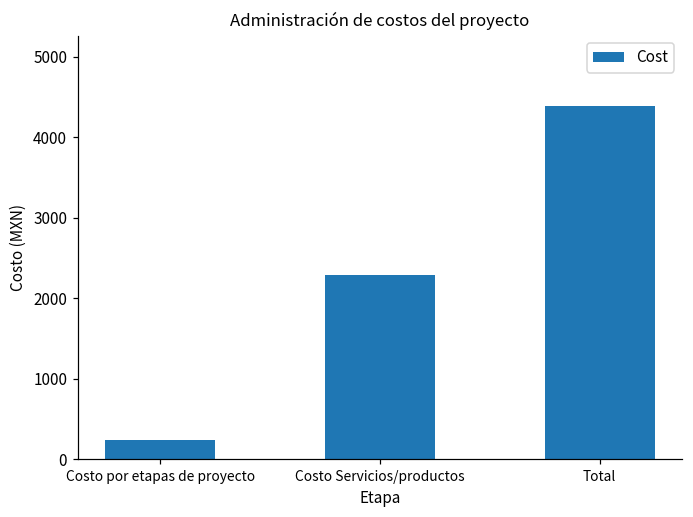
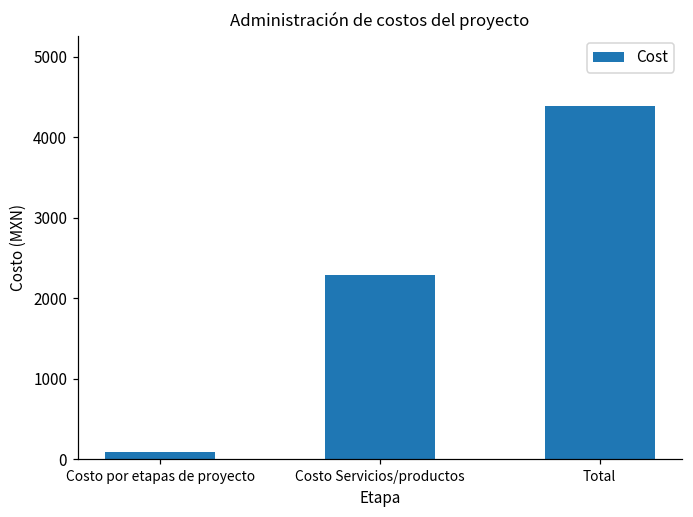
  {
-   "Costo por etapas de proyecto": 200,
+   "Costo por etapas de proyecto": 100,
    "Costo Servicios/productos": 2300,
    "Total": 4400
  }
